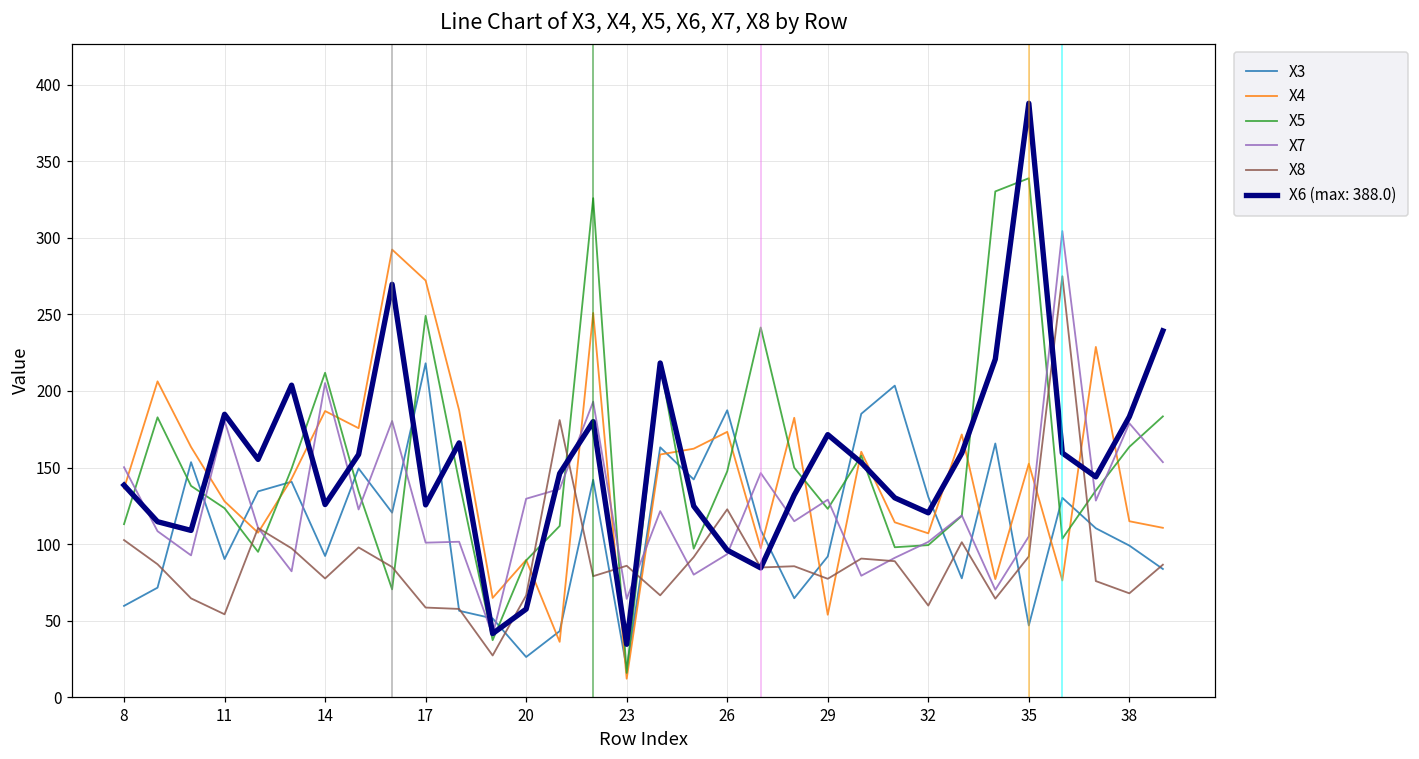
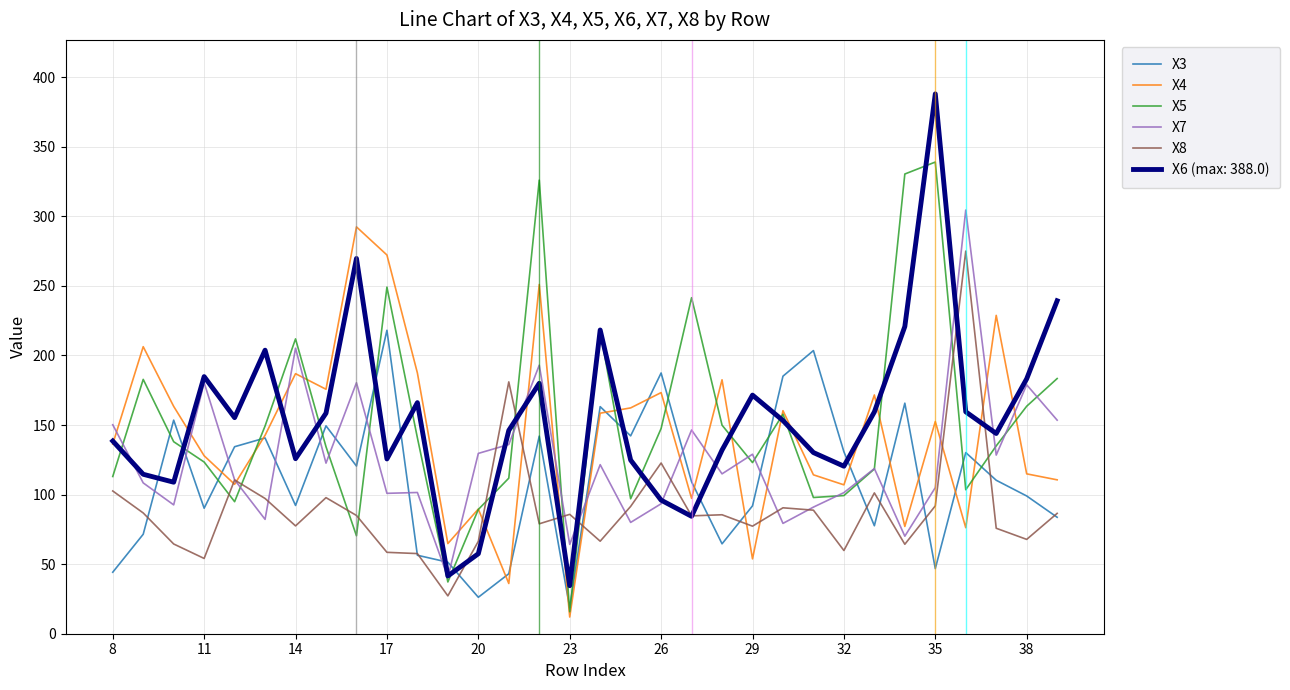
  {
    "X3": {
-     "8": 60,
+     "8": 44,
      "11": 90,
      "14": 92,
      "17": 218,
      "20": 26,
      "23": 19,
      "26": 187,
      "29": 92,
      "32": 131,
      "35": 47,
      "38": 99
    },
    "X4": {
      "8": 136,
      "11": 128,
      "14": 187,
      "17": 272,
      "23": 12,
      "26": 173,
      "29": 54,
      "32": 107,
      "35": 153,
      "38": 115
    },
    "X5": {
      "8": 113,
      "11": 123,
      "14": 212,
      "17": 249,
      "23": 16,
      "26": 148,
      "29": 123,
      "32": 99,
      "35": 339,
      "38": 164
    },
    "X7": {
      "8": 150,
      "11": 181,
      "14": 205,
      "17": 101,
      "20": 130,
      "23": 64,
      "26": 93,
      "29": 129,
      "32": 101,
      "35": 105,
      "38": 179
    },
    "X8": {
      "8": 103,
      "11": 54,
      "14": 78,
      "17": 59,
      "20": 66,
      "23": 86,
      "26": 123,
      "29": 77,
      "32": 60,
      "35": 92,
      "38": 68
    },
    "X6 (max: 388.0)": {
      "8": 139,
      "11": 185,
      "14": 126,
      "17": 126,
      "20": 58,
      "23": 35,
      "26": 96,
      "29": 172,
      "32": 120,
      "35": 388,
      "38": 183
    }
  }
